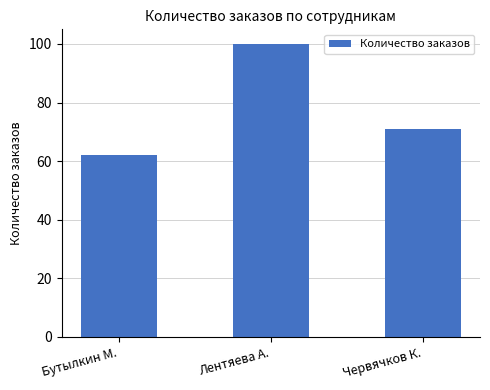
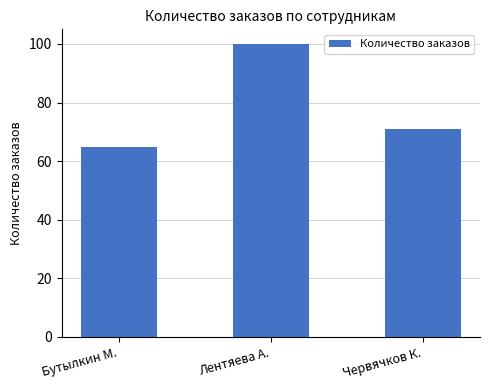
  {
-   "Бутылкин М.": 62,
+   "Бутылкин М.": 65,
    "Лентяева А.": 100,
    "Червячков К.": 71
  }
